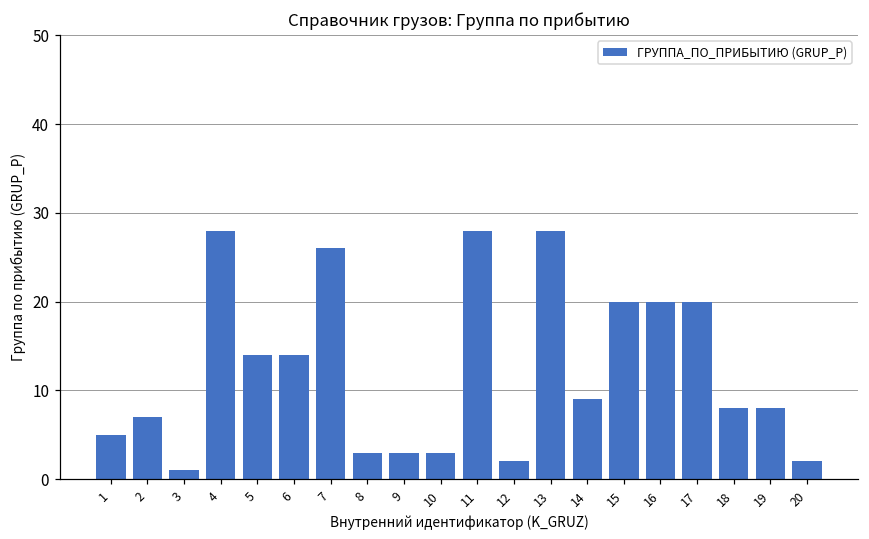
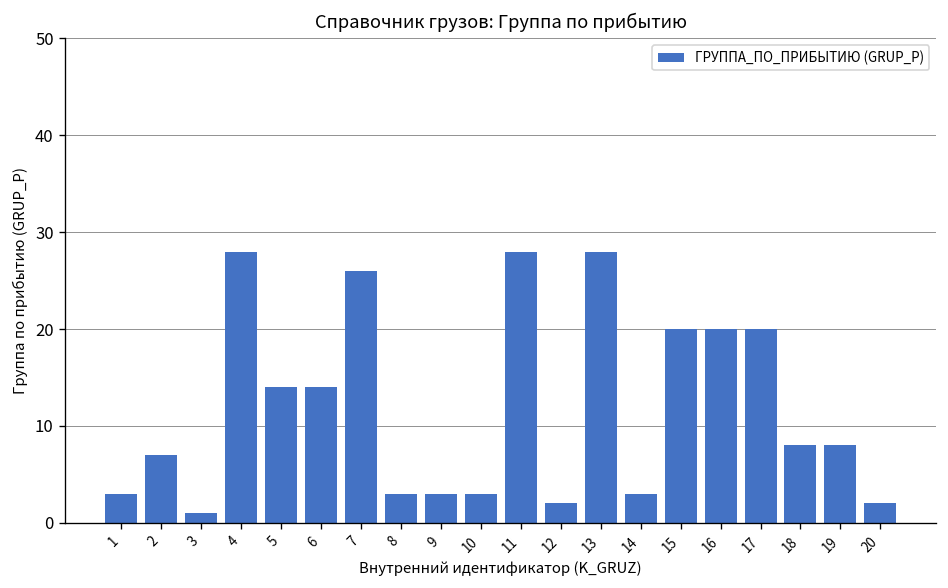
  {
-   "1": 5,
+   "1": 3,
    "2": 7,
    "3": 1,
    "4": 28,
    "5": 14,
    "6": 14,
    "7": 26,
    "8": 3,
    "9": 3,
    "10": 3,
    "11": 28,
    "12": 2,
    "13": 28,
-   "14": 9,
+   "14": 3,
    "15": 20,
    "16": 20,
    "17": 20,
    "18": 8,
    "19": 8,
    "20": 2
  }
